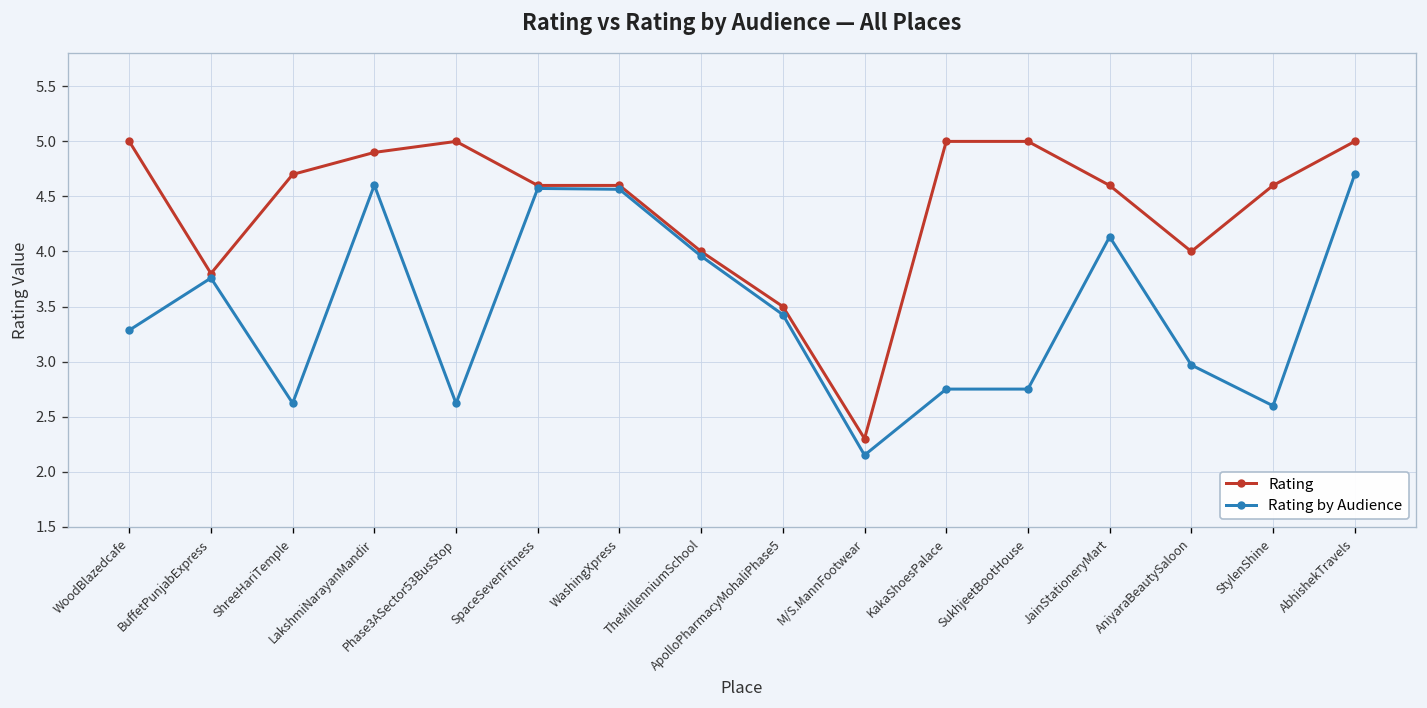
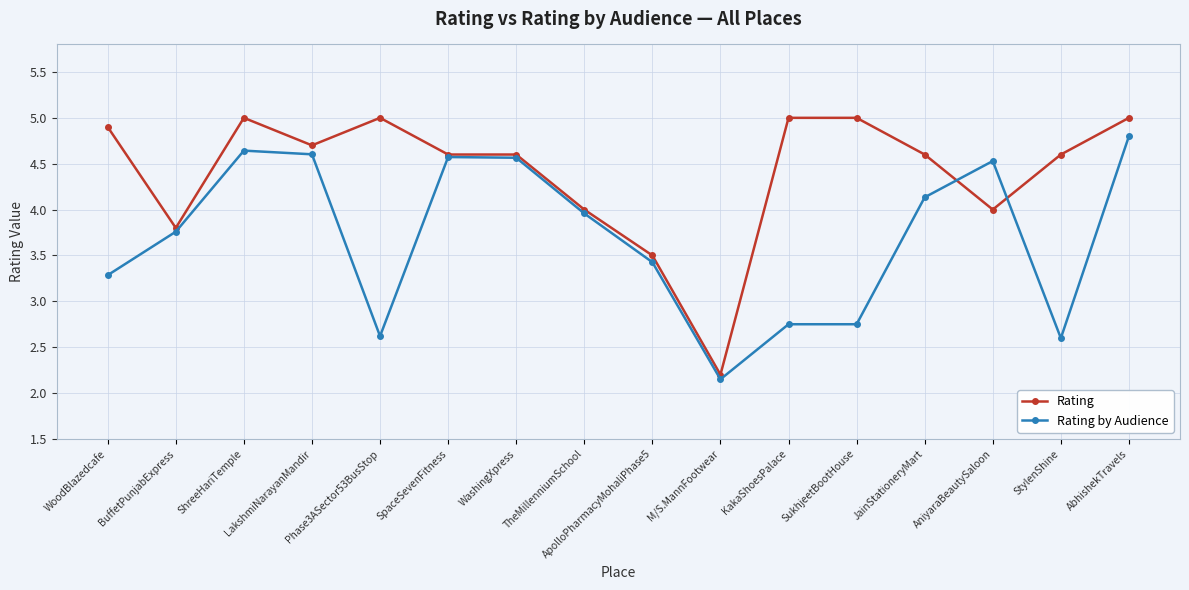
  {
    "Rating": {
-     "WoodBlazedcafe": 5.0,
+     "WoodBlazedcafe": 4.9,
      "BuffetPunjabExpress": 3.8,
-     "ShreeHariTemple": 4.7,
-     "LakshmiNarayanMandir": 4.9,
+     "ShreeHariTemple": 5.0,
+     "LakshmiNarayanMandir": 4.7,
      "Phase3ASector53BusStop": 5.0,
      "WashingXpress": 4.6,
      "TheMillenniumSchool": 4.0,
      "ApolloPharmacyMohaliPhase5": 3.5,
-     "M/S.MannFootwear": 2.3,
+     "M/S.MannFootwear": 2.2,
      "KakaShoesPalace": 5.0,
      "SukhjeetBootHouse": 5.0,
      "JainStationeryMart": 4.6,
      "AniyaraBeautySaloon": 4.0,
      "StylenShine": 4.6,
      "AbhishekTravels": 5.0
    },
    "Rating by Audience": {
      "WoodBlazedcafe": 3.3,
      "BuffetPunjabExpress": 3.8,
-     "ShreeHariTemple": 2.6,
+     "ShreeHariTemple": 4.6,
      "LakshmiNarayanMandir": 4.6,
      "Phase3ASector53BusStop": 2.6,
      "WashingXpress": 4.6,
      "TheMillenniumSchool": 4.0,
      "ApolloPharmacyMohaliPhase5": 3.4,
      "M/S.MannFootwear": 2.2,
      "KakaShoesPalace": 2.8,
      "SukhjeetBootHouse": 2.8,
      "JainStationeryMart": 4.1,
-     "AniyaraBeautySaloon": 3.0,
+     "AniyaraBeautySaloon": 4.5,
      "StylenShine": 2.6,
-     "AbhishekTravels": 4.7
+     "AbhishekTravels": 4.8
    }
  }
